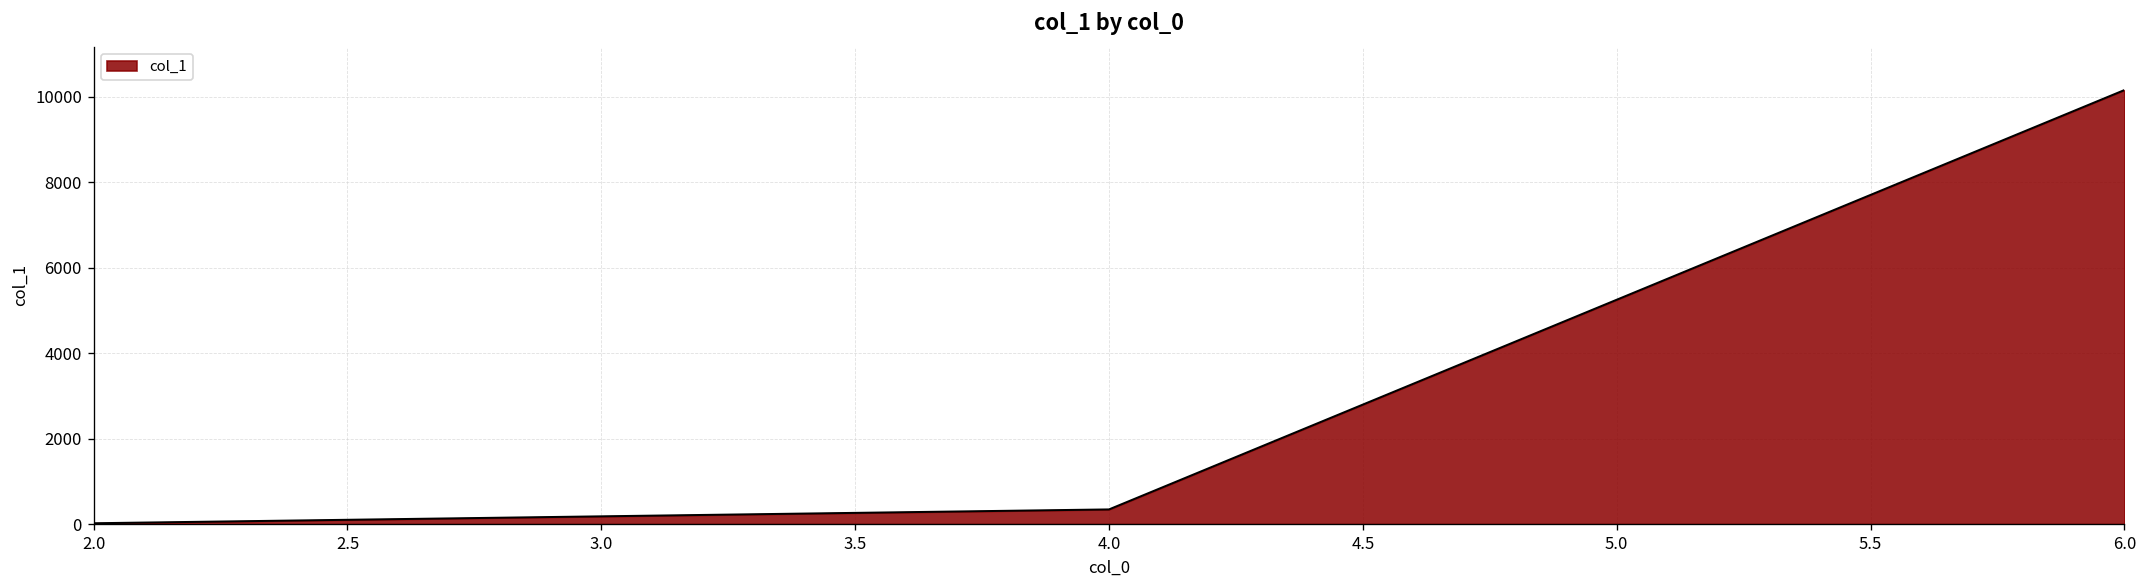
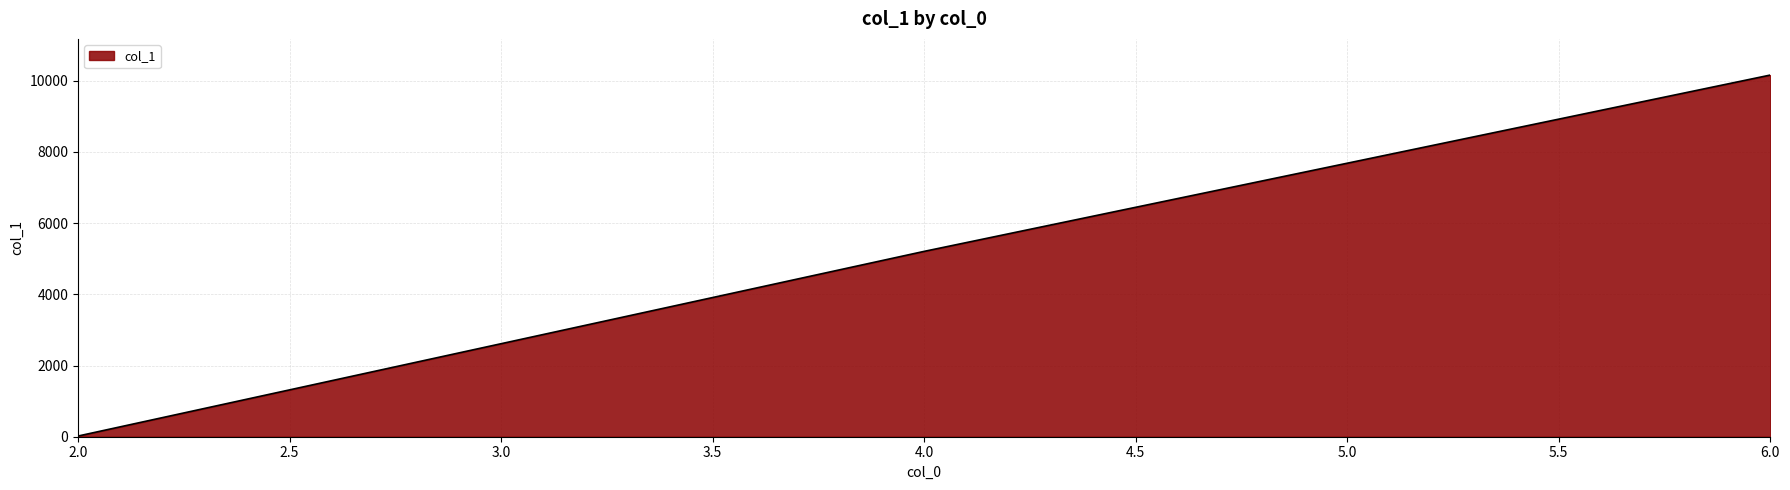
  {
    "2.0": 0,
-   "4.0": 300,
+   "4.0": 5200,
    "6.0": 10200
  }
